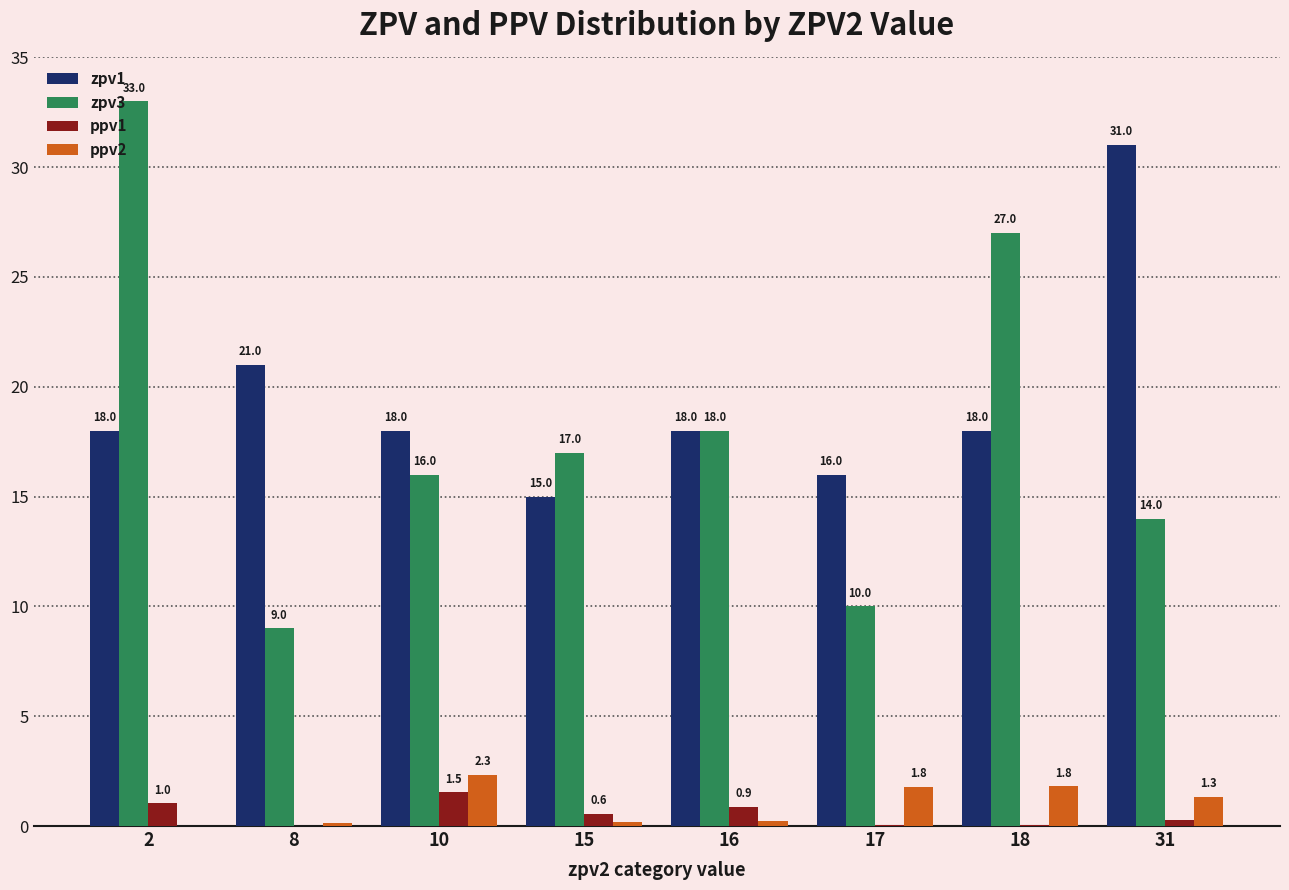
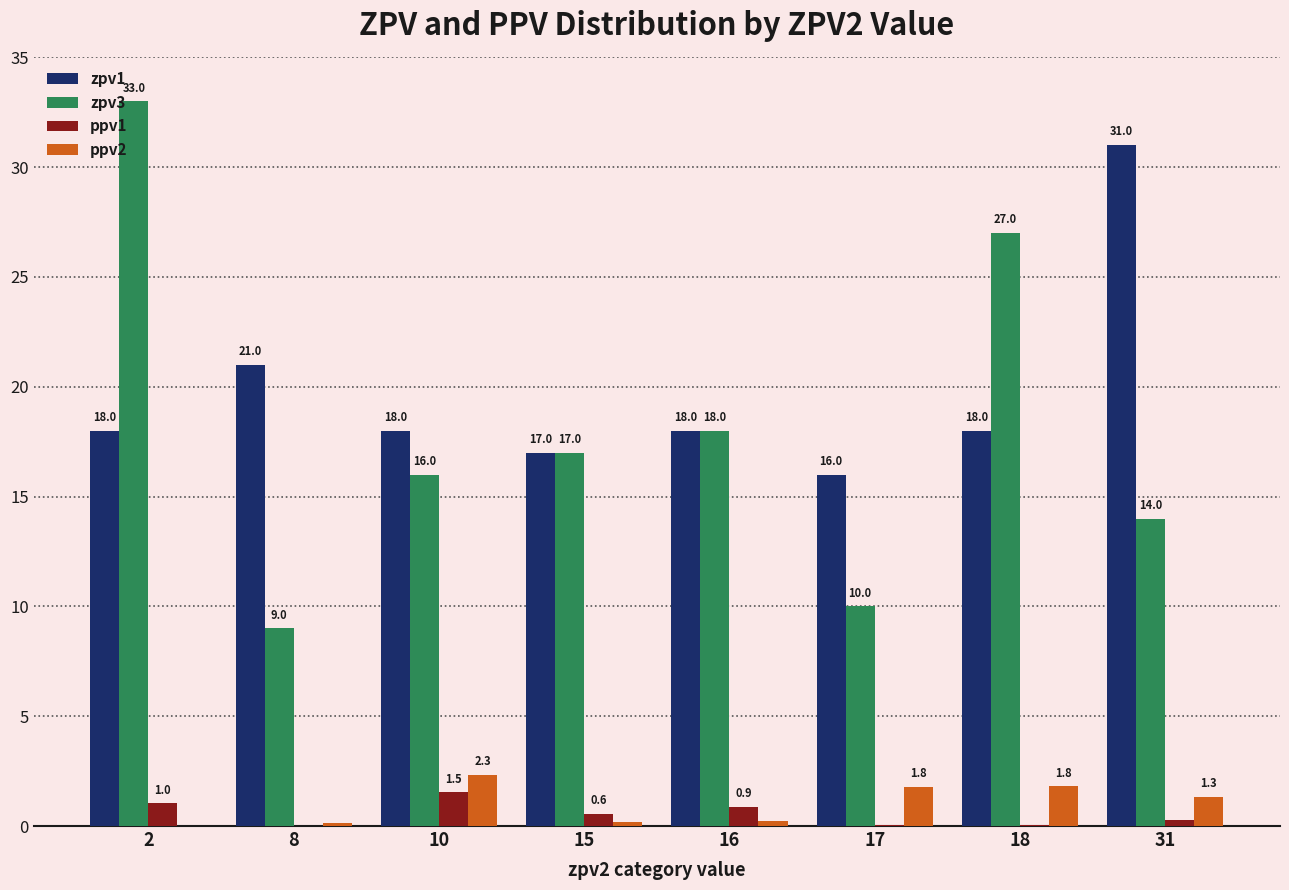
  {
    "zpv1": {
      "2": 18.0,
      "8": 21.0,
      "10": 18.0,
-     "15": 15.0,
+     "15": 17.0,
      "16": 18.0,
      "17": 16.0,
      "18": 18.0,
      "31": 31.0
    },
    "zpv3": {
      "2": 33.0,
      "8": 9.0,
      "10": 16.0,
      "15": 17.0,
      "16": 18.0,
      "17": 10.0,
      "18": 27.0,
      "31": 14.0
    },
    "ppv1": {
      "2": 1.0,
      "10": 1.5,
      "15": 0.6,
      "16": 0.9
    },
    "ppv2": {
      "10": 2.3,
      "17": 1.8,
      "18": 1.8,
      "31": 1.3
    }
  }
